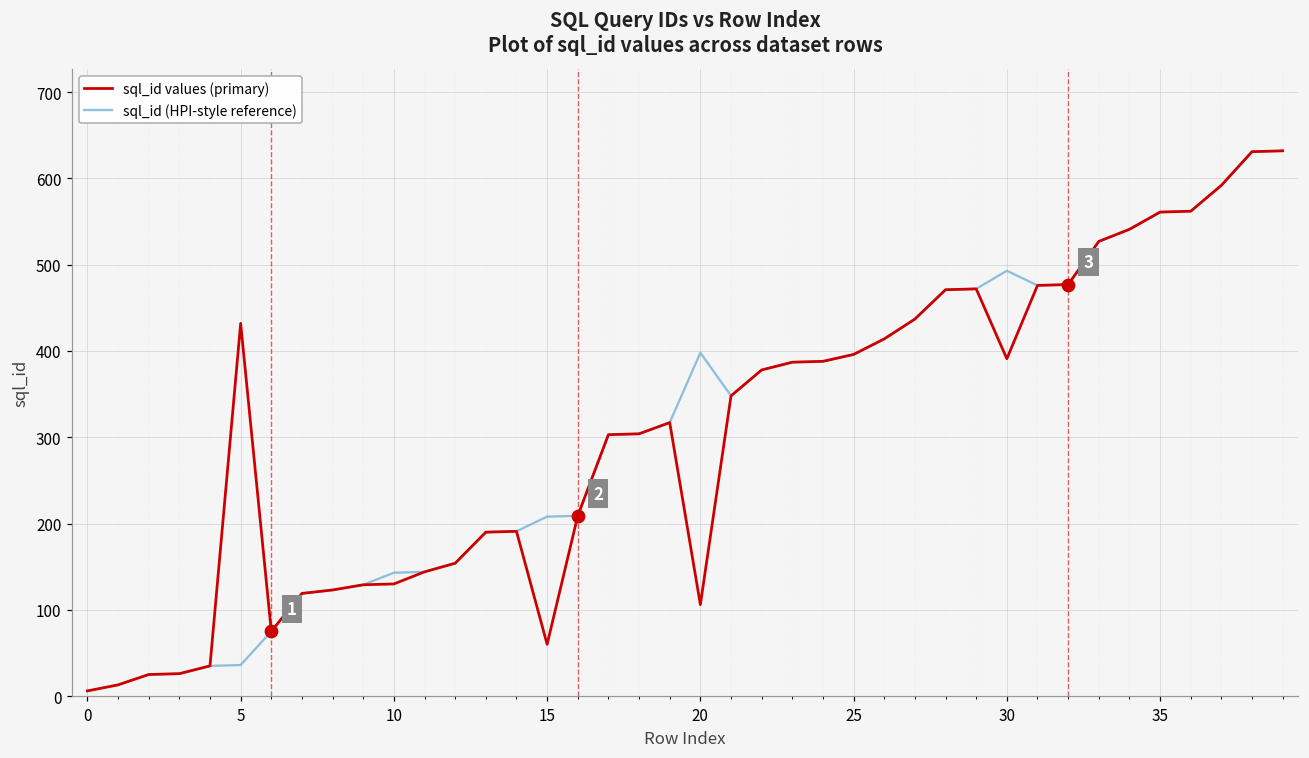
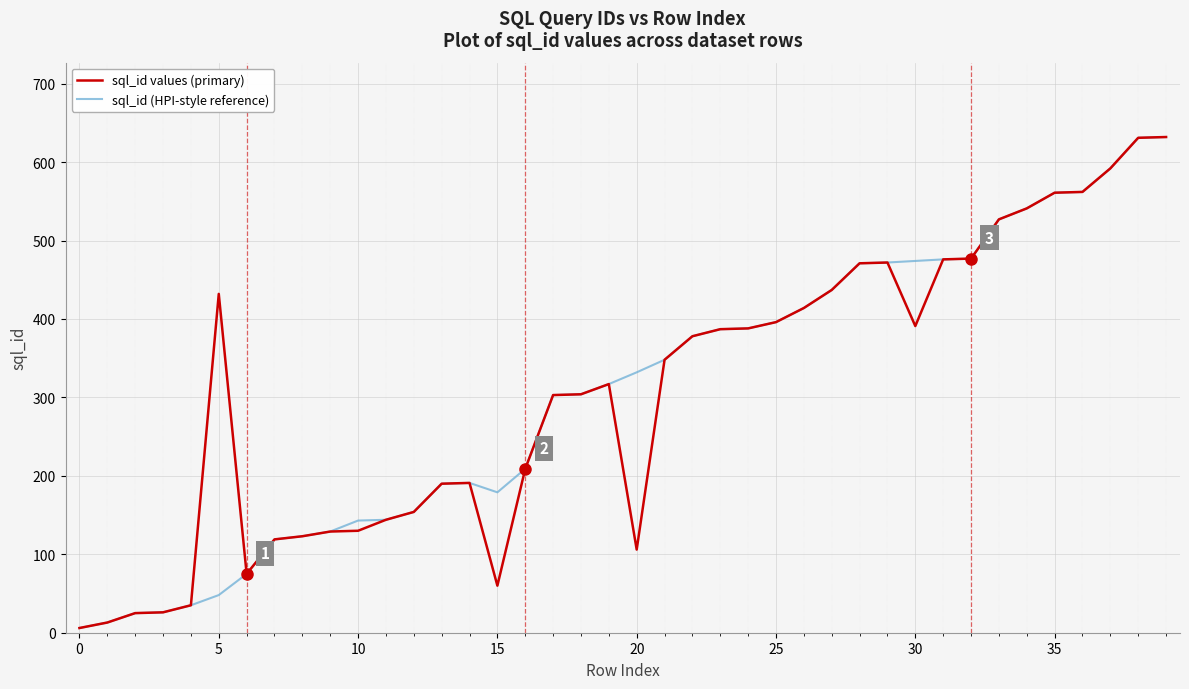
  {
    "sql_id (HPI-style reference)": {
-     "5": 40,
+     "5": 50,
      "10": 140,
-     "15": 210,
-     "20": 400,
-     "30": 490
+     "15": 180,
+     "20": 330,
+     "30": 470
    }
  }
